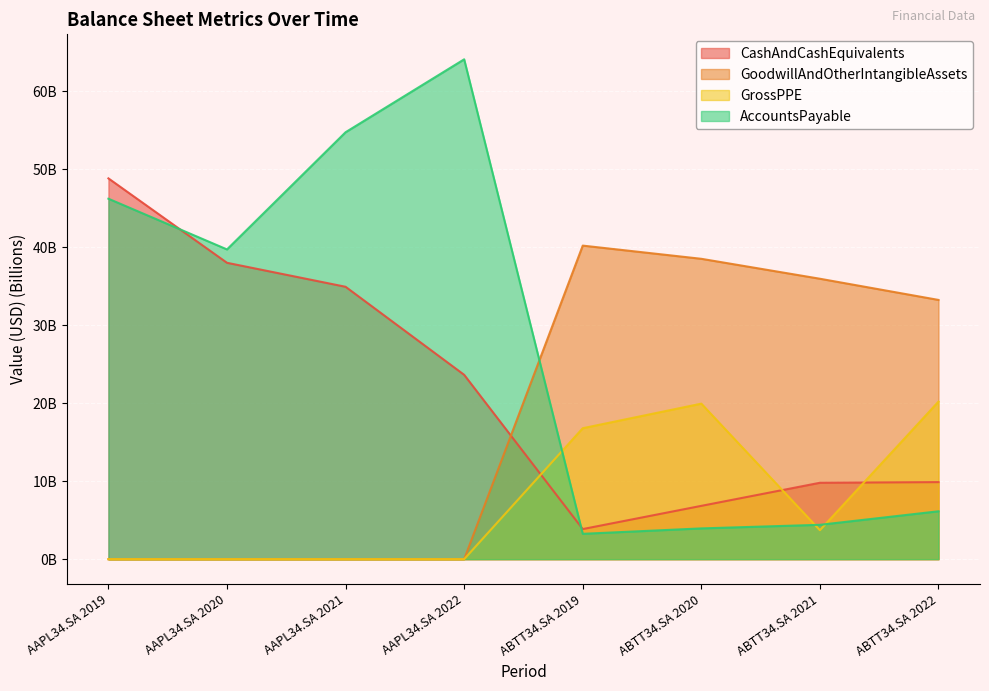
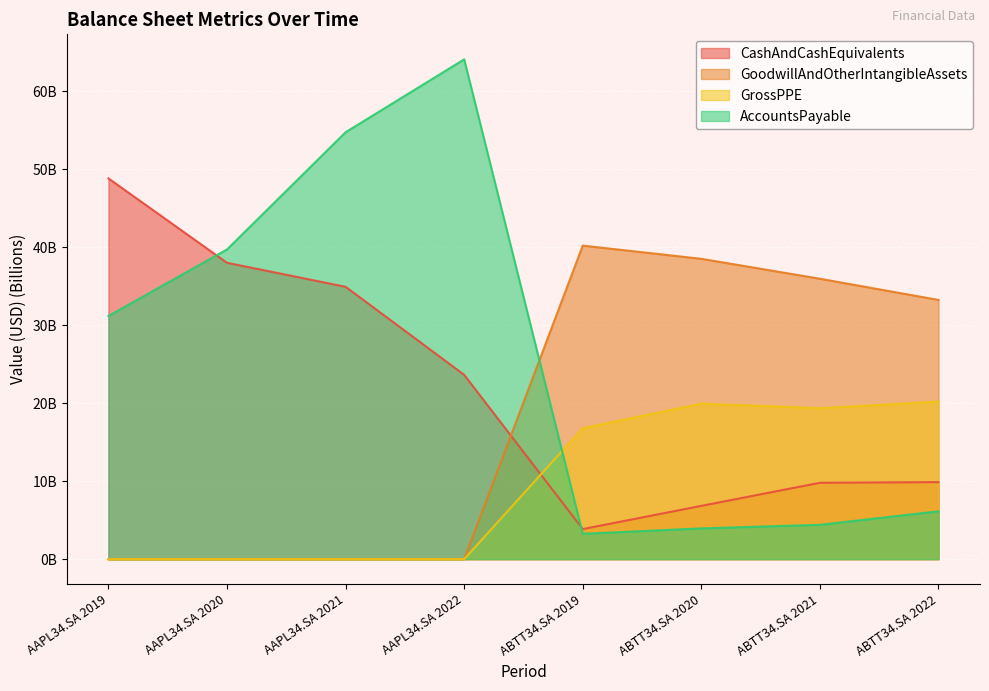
  {
    "GrossPPE": {
      "ABTT34.SA 2019": 17000000000,
      "ABTT34.SA 2020": 20000000000,
-     "ABTT34.SA 2021": 4000000000,
+     "ABTT34.SA 2021": 19000000000,
      "ABTT34.SA 2022": 20000000000
    },
    "AccountsPayable": {
-     "AAPL34.SA 2019": 46000000000,
+     "AAPL34.SA 2019": 31000000000,
      "AAPL34.SA 2020": 40000000000,
      "AAPL34.SA 2021": 55000000000,
      "AAPL34.SA 2022": 64000000000,
      "ABTT34.SA 2019": 3000000000,
      "ABTT34.SA 2020": 4000000000,
      "ABTT34.SA 2021": 4000000000,
      "ABTT34.SA 2022": 6000000000
    }
  }
